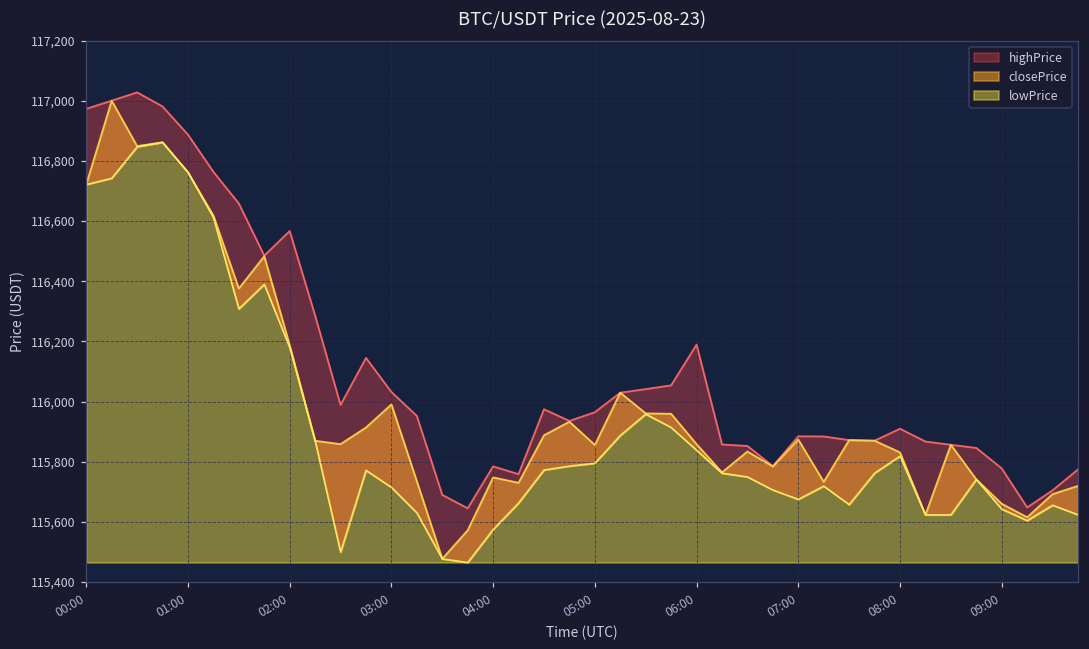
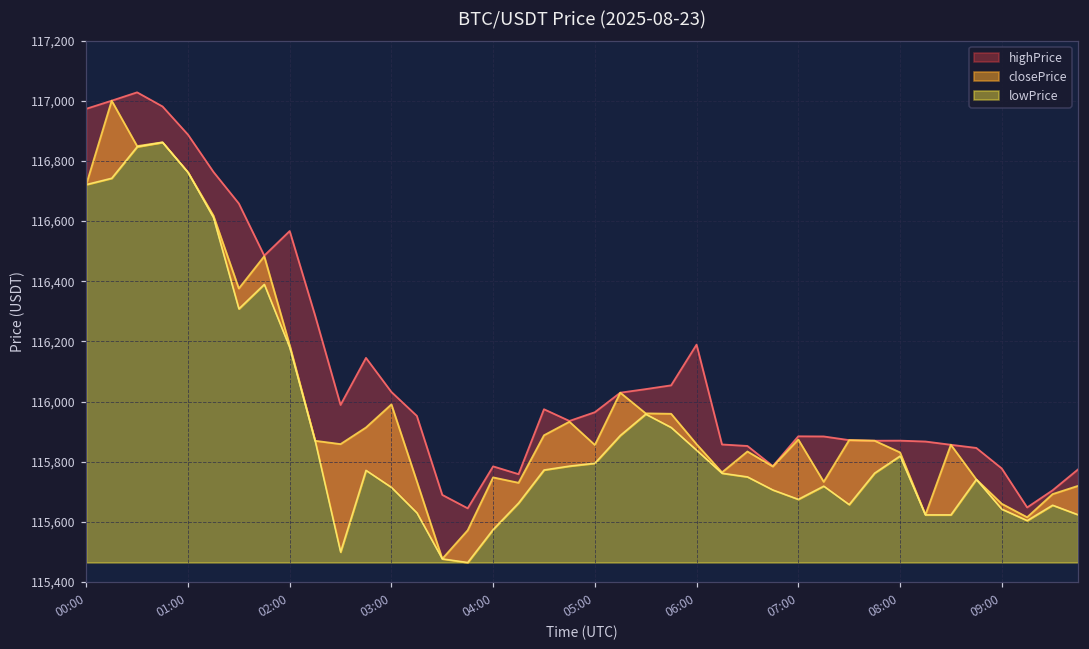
  {
    "highPrice": {
      "00:00": "116,970",
      "01:00": "116,890",
      "02:00": "116,570",
      "03:00": "116,030",
      "04:00": "115,780",
      "05:00": "115,960",
      "06:00": "116,190",
      "07:00": "115,880",
-     "08:00": "115,910",
+     "08:00": "115,870",
      "09:00": "115,780"
    }
  }
